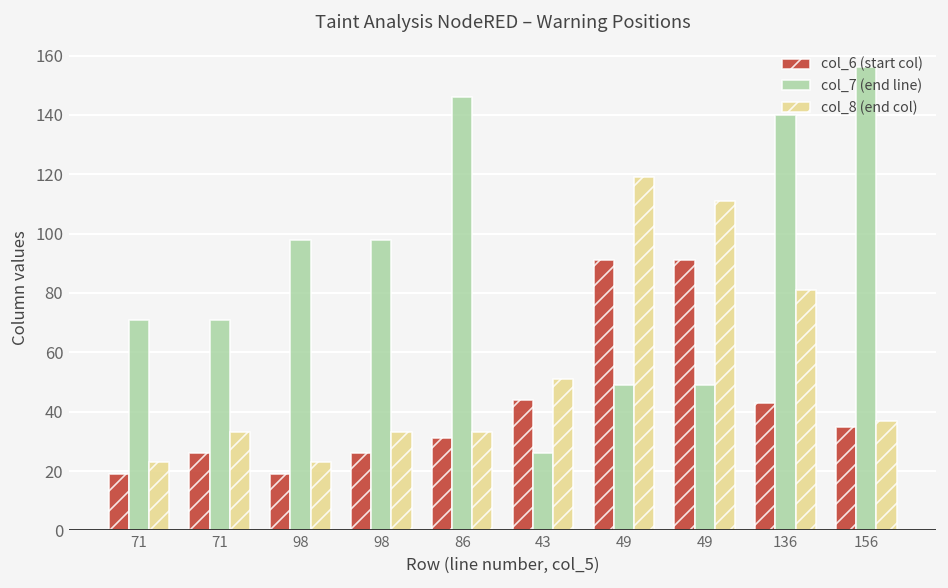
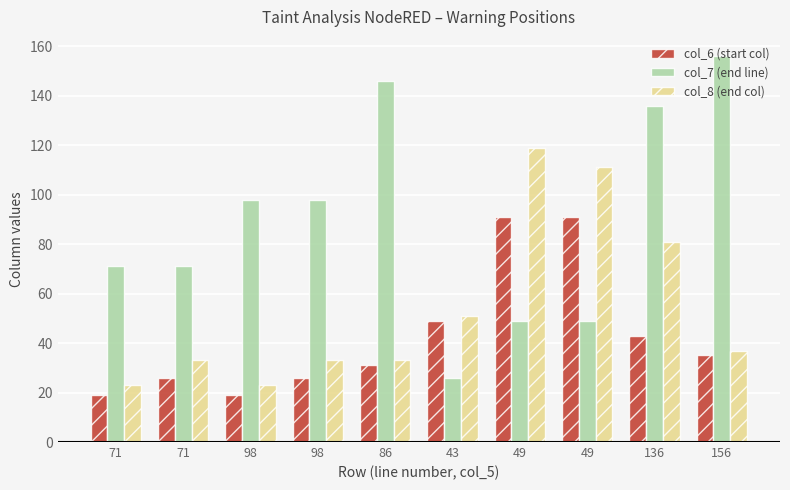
  {
    "col_6 (start col)": {
      "86": 31,
-     "43": 44,
+     "43": 49,
      "136": 43,
      "156": 35
    },
    "col_7 (end line)": {
      "86": 146,
      "43": 26,
-     "136": 140,
+     "136": 136,
      "156": 156
    },
    "col_8 (end col)": {
      "86": 33,
      "43": 51,
      "136": 81,
      "156": 37
    }
  }
